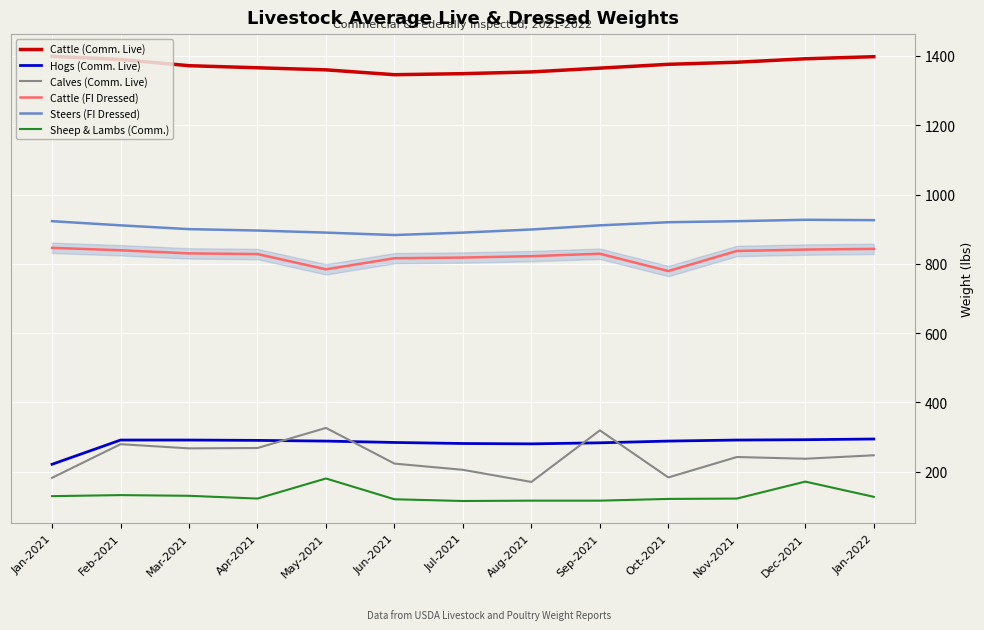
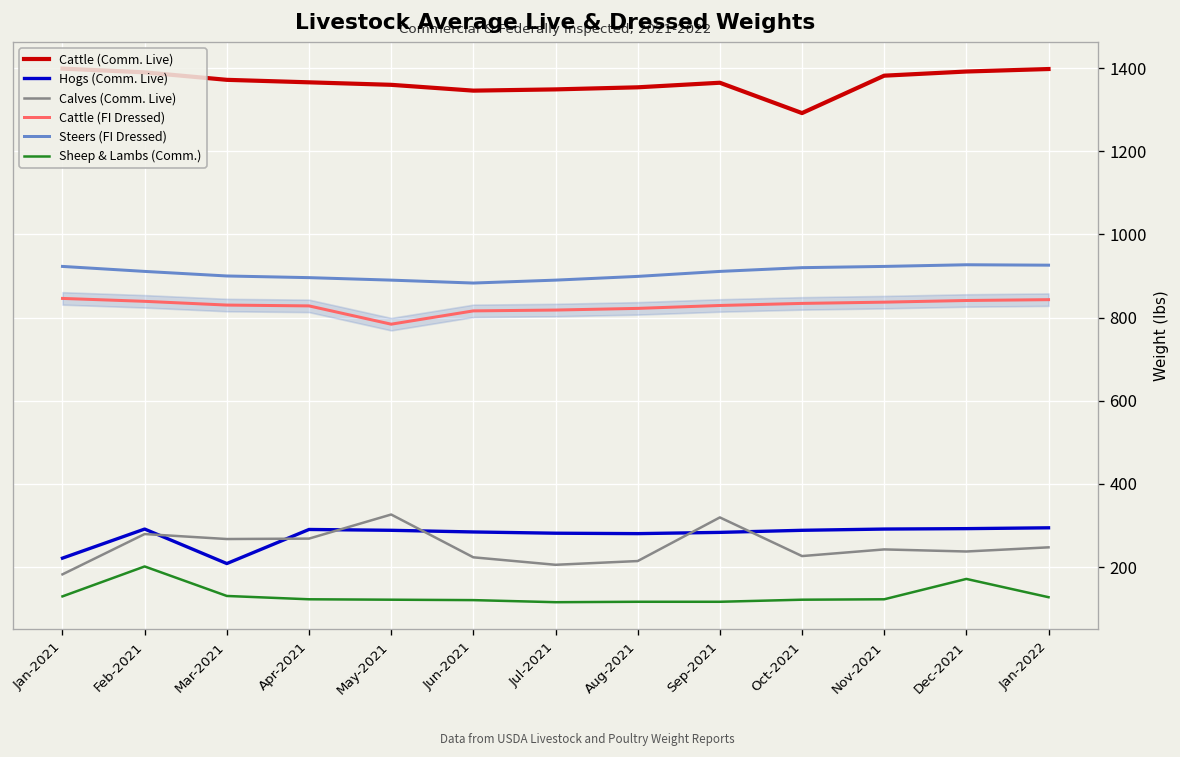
  {
    "Cattle (Comm. Live)": {
      "Mar-2021": 1370,
      "Apr-2021": 1370,
      "May-2021": 1360,
      "Jun-2021": 1350,
      "Jul-2021": 1350,
      "Aug-2021": 1350,
      "Sep-2021": 1370,
-     "Oct-2021": 1380,
+     "Oct-2021": 1290,
      "Nov-2021": 1380,
      "Dec-2021": 1390,
      "Jan-2022": 1400
    },
    "Hogs (Comm. Live)": {
      "Jan-2021": 220,
      "Feb-2021": 290,
-     "Mar-2021": 290,
+     "Mar-2021": 210,
      "Apr-2021": 290,
      "May-2021": 290,
      "Jun-2021": 280,
      "Jul-2021": 280,
      "Aug-2021": 280,
      "Sep-2021": 280,
      "Oct-2021": 290,
      "Nov-2021": 290,
      "Dec-2021": 290,
      "Jan-2022": 290
    },
    "Calves (Comm. Live)": {
      "Jan-2021": 180,
      "Feb-2021": 280,
      "Mar-2021": 270,
      "Apr-2021": 270,
      "May-2021": 330,
      "Jun-2021": 220,
      "Jul-2021": 210,
-     "Aug-2021": 170,
+     "Aug-2021": 210,
      "Sep-2021": 320,
-     "Oct-2021": 180,
+     "Oct-2021": 230,
      "Nov-2021": 240,
      "Dec-2021": 240,
      "Jan-2022": 250
    },
    "Cattle (FI Dressed)": {
      "Jan-2021": 850,
      "Feb-2021": 840,
      "Mar-2021": 830,
      "Apr-2021": 830,
      "May-2021": 780,
      "Jun-2021": 820,
      "Jul-2021": 820,
      "Aug-2021": 820,
      "Sep-2021": 830,
-     "Oct-2021": 780,
+     "Oct-2021": 830,
      "Nov-2021": 840,
      "Dec-2021": 840,
      "Jan-2022": 840
    },
    "Sheep & Lambs (Comm.)": {
      "Jan-2021": 130,
-     "Feb-2021": 130,
+     "Feb-2021": 200,
      "Mar-2021": 130,
      "Apr-2021": 120,
-     "May-2021": 180,
+     "May-2021": 120,
      "Jun-2021": 120,
      "Jul-2021": 120,
      "Aug-2021": 120,
      "Sep-2021": 120,
      "Oct-2021": 120,
      "Nov-2021": 120,
      "Dec-2021": 170,
      "Jan-2022": 130
    }
  }
